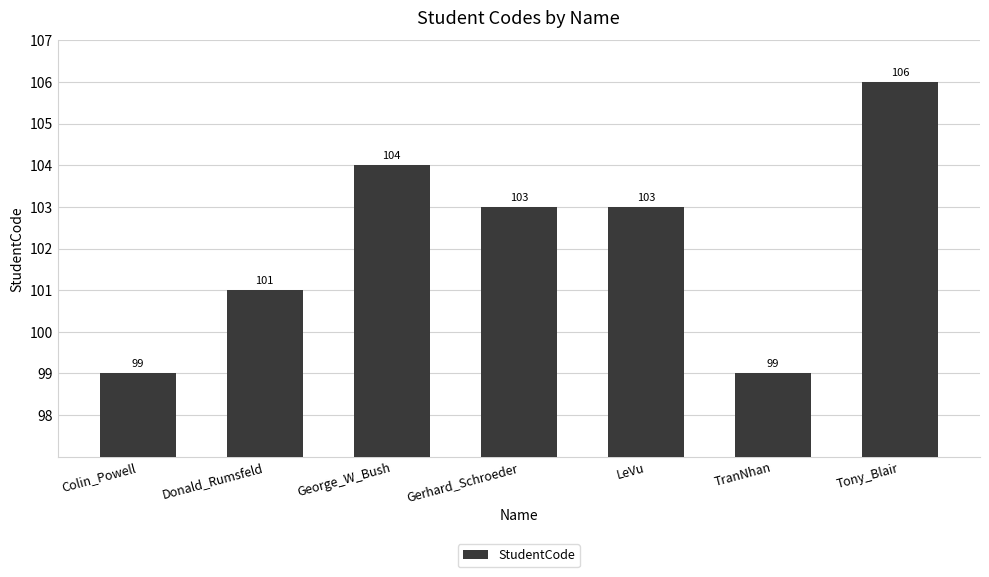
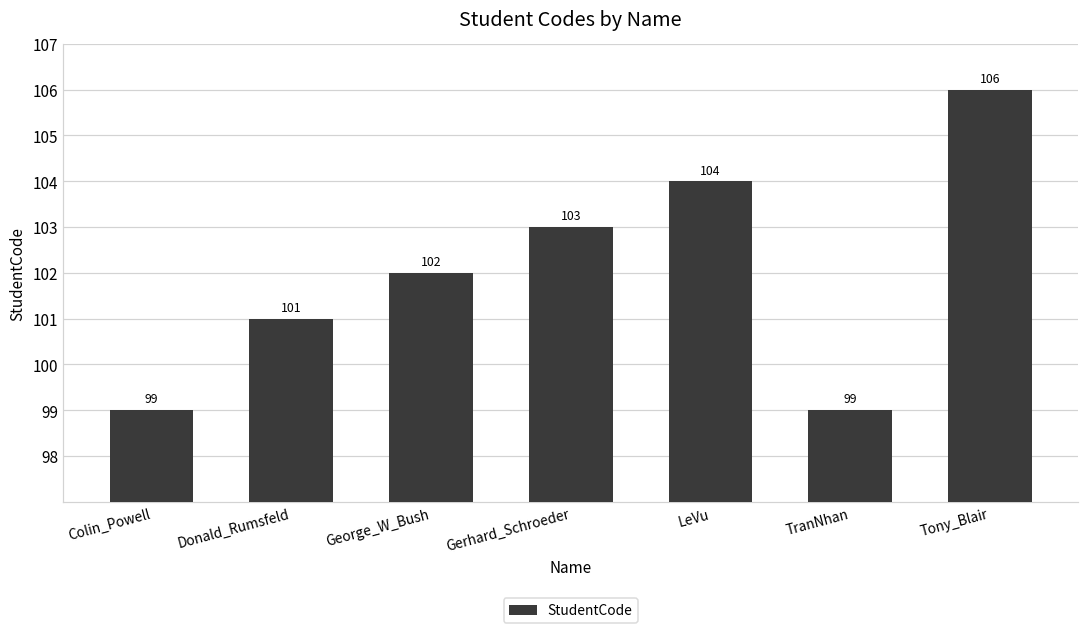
  {
    "Colin_Powell": 99,
    "Donald_Rumsfeld": 101,
-   "George_W_Bush": 104,
+   "George_W_Bush": 102,
    "Gerhard_Schroeder": 103,
-   "LeVu": 103,
+   "LeVu": 104,
    "TranNhan": 99,
    "Tony_Blair": 106
  }
